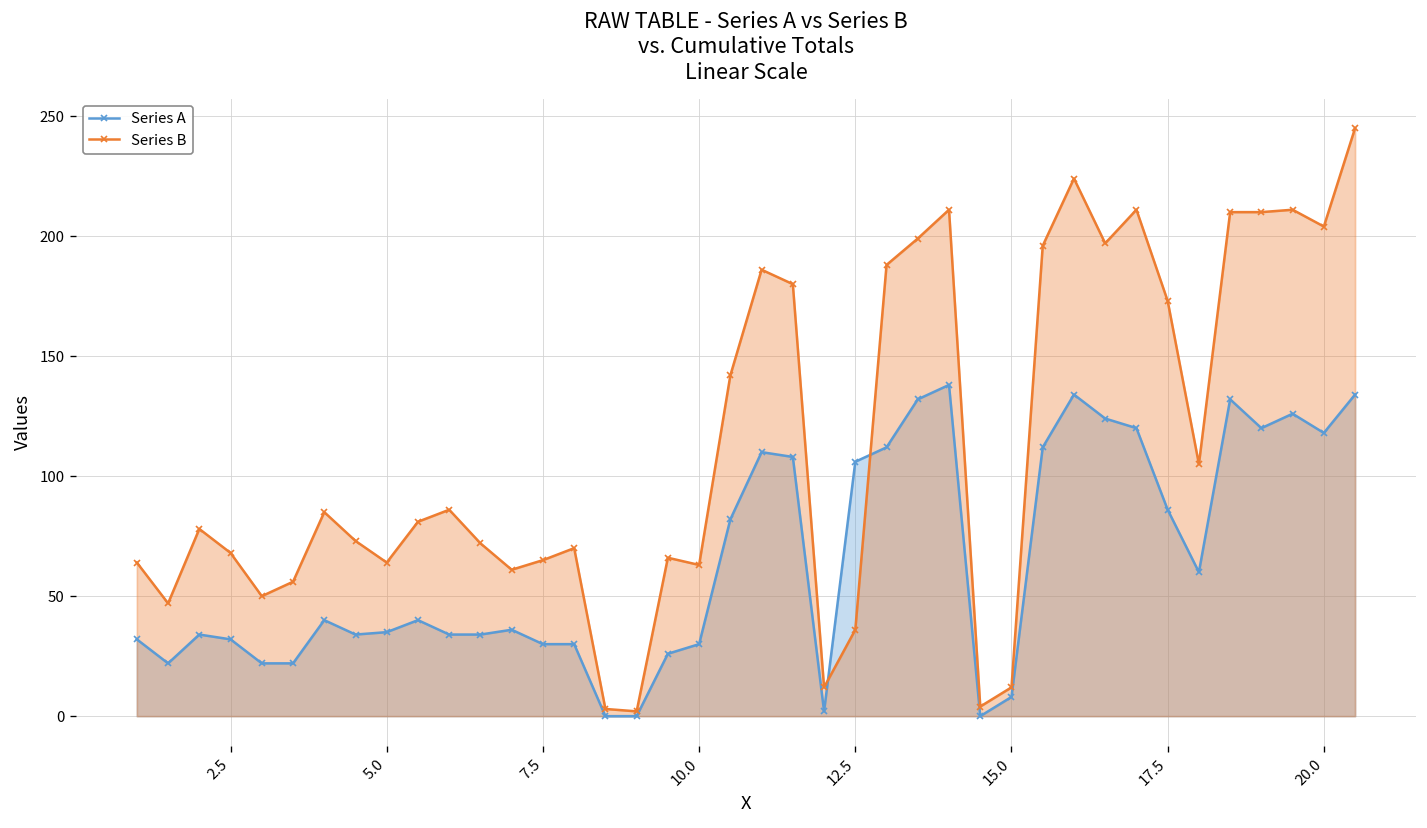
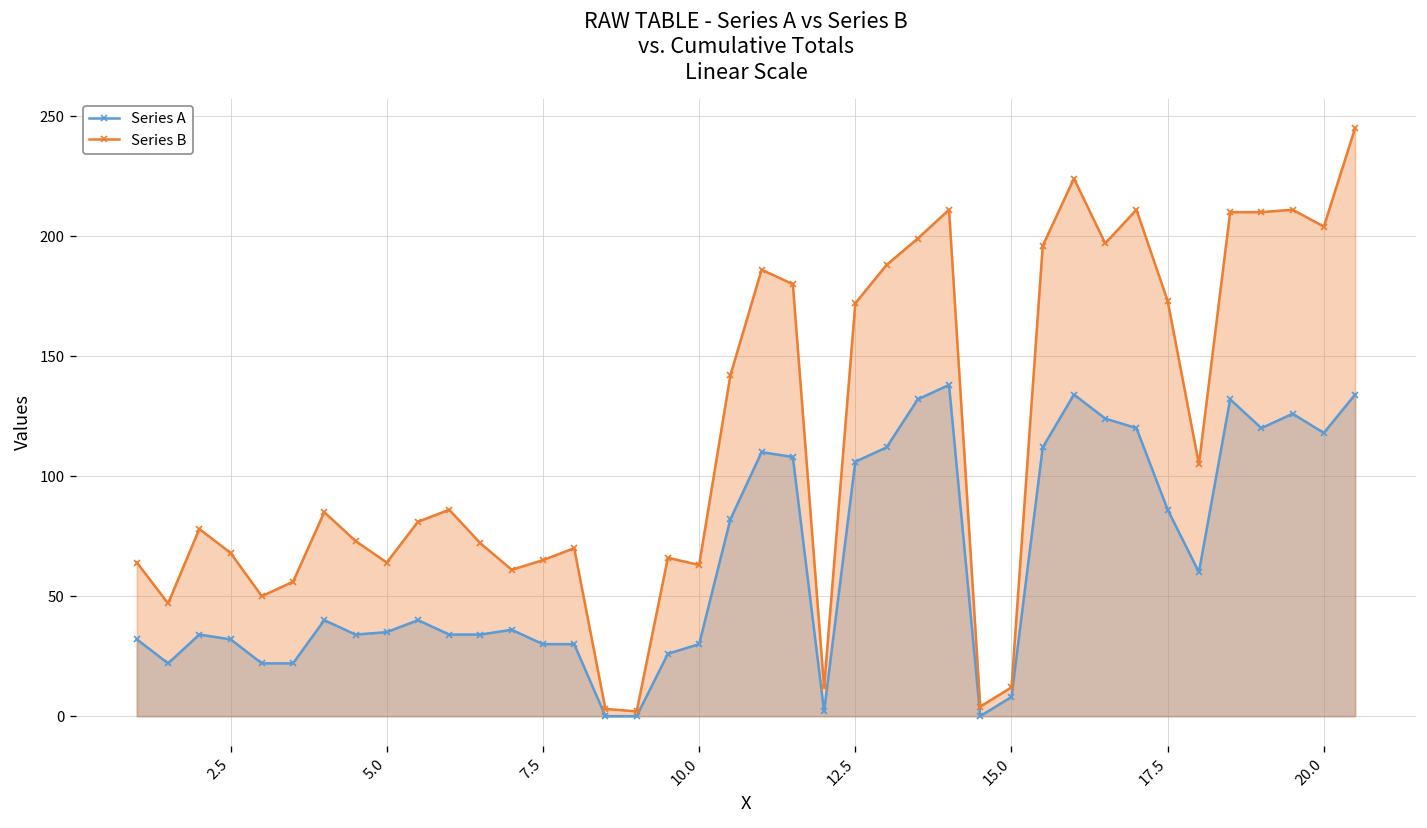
  {
    "Series A": {
      "2.5": 32,
      "5.0": 35,
      "7.5": 30,
      "10.0": 30,
      "12.5": 106,
      "15.0": 8,
      "17.5": 86,
      "20.0": 118
    },
    "Series B": {
      "2.5": 68,
      "5.0": 64,
      "7.5": 65,
      "10.0": 63,
-     "12.5": 36,
+     "12.5": 172,
      "15.0": 12,
      "17.5": 173,
      "20.0": 204
    }
  }
